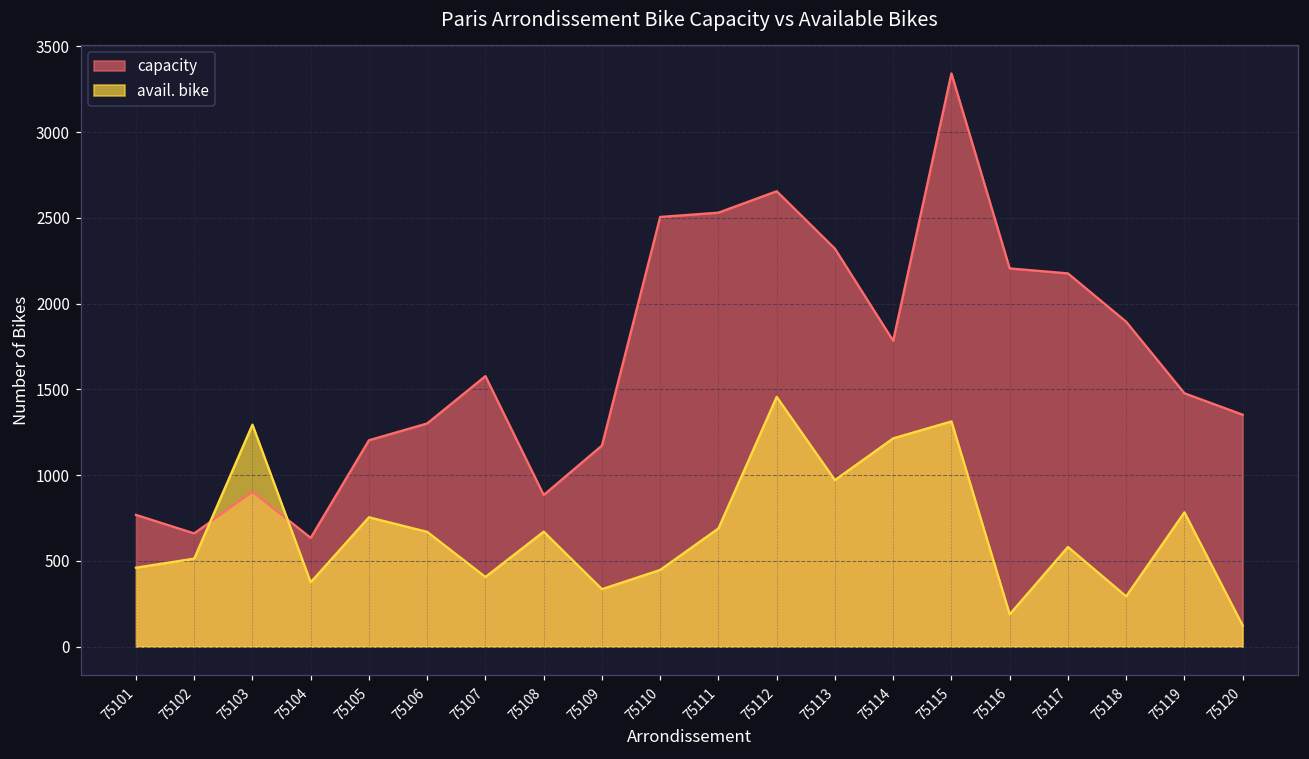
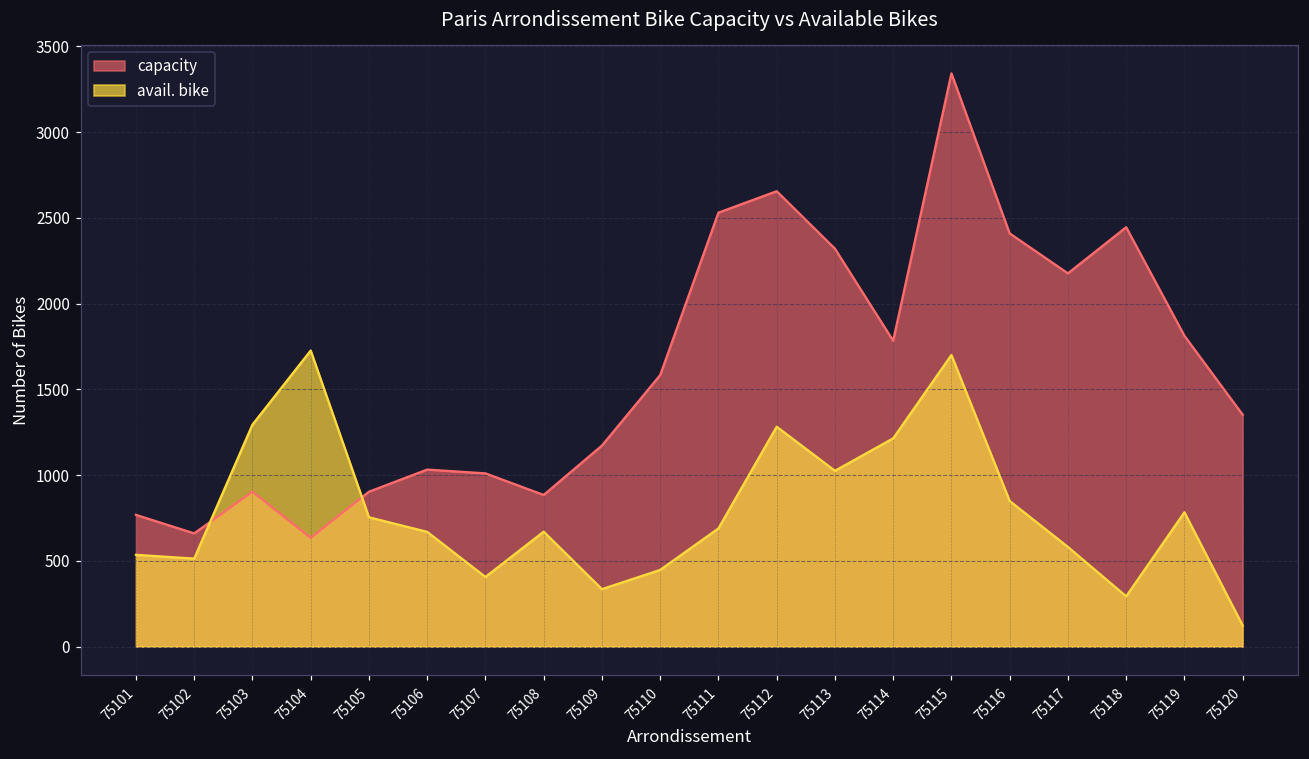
  {
    "capacity": {
      "75101": 770,
      "75102": 660,
      "75103": 900,
      "75104": 630,
-     "75105": 1200,
-     "75106": 1300,
-     "75107": 1580,
+     "75105": 900,
+     "75106": 1030,
+     "75107": 1010,
      "75108": 880,
      "75109": 1170,
-     "75110": 2510,
+     "75110": 1580,
      "75111": 2530,
      "75112": 2660,
      "75113": 2320,
      "75114": 1780,
      "75115": 3340,
-     "75116": 2210,
+     "75116": 2410,
      "75117": 2180,
-     "75118": 1890,
-     "75119": 1480,
+     "75118": 2450,
+     "75119": 1810,
      "75120": 1350
    },
    "avail. bike": {
-     "75101": 460,
+     "75101": 540,
      "75102": 510,
      "75103": 1290,
-     "75104": 380,
+     "75104": 1730,
      "75105": 750,
      "75106": 670,
      "75107": 410,
      "75108": 670,
      "75109": 340,
      "75110": 450,
      "75111": 690,
-     "75112": 1460,
-     "75113": 970,
+     "75112": 1280,
+     "75113": 1030,
      "75114": 1210,
-     "75115": 1310,
-     "75116": 190,
+     "75115": 1700,
+     "75116": 850,
      "75117": 580,
      "75118": 290,
      "75119": 780,
      "75120": 120
    }
  }
